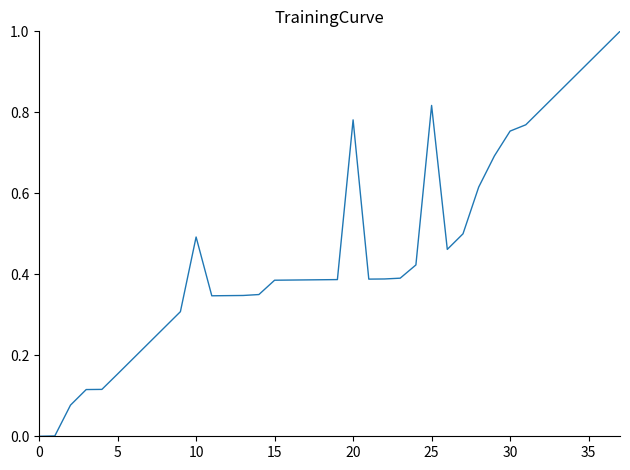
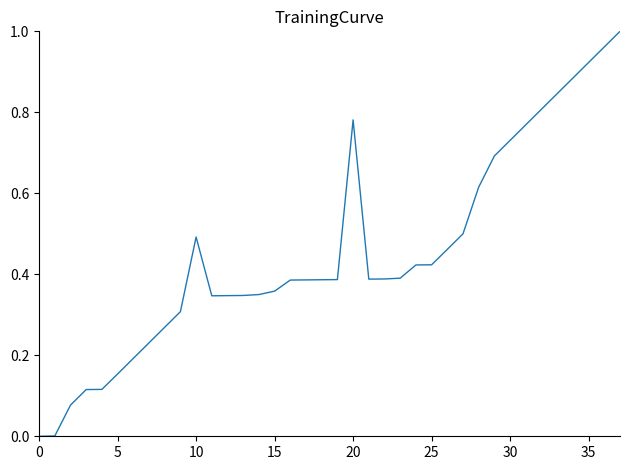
  {
    "0": 0.00,
    "5": 0.15,
    "10": 0.49,
-   "15": 0.39,
+   "15": 0.36,
    "20": 0.78,
-   "25": 0.82,
-   "30": 0.75,
+   "25": 0.42,
+   "30": 0.73,
    "35": 0.92
  }
